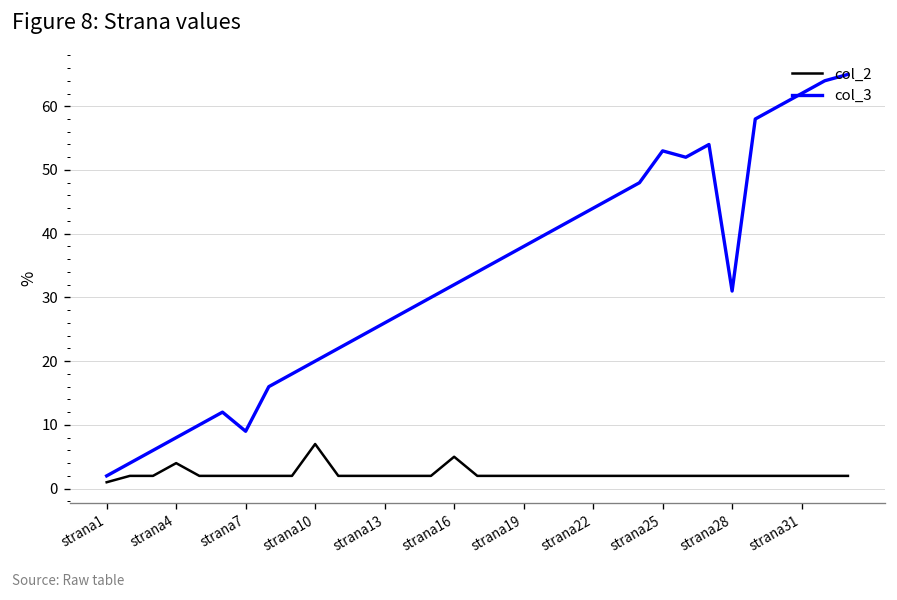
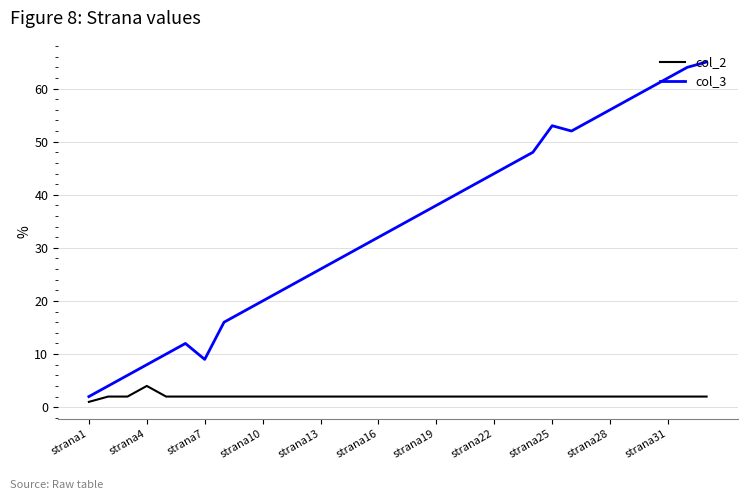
  {
    "col_2": {
      "strana1": 1,
      "strana4": 4,
      "strana7": 2,
-     "strana10": 7,
+     "strana10": 2,
      "strana13": 2,
-     "strana16": 5,
+     "strana16": 2,
      "strana19": 2,
      "strana22": 2,
      "strana25": 2,
      "strana28": 2,
      "strana31": 2
    },
    "col_3": {
      "strana1": 2,
      "strana4": 8,
      "strana7": 9,
      "strana10": 20,
      "strana13": 26,
      "strana16": 32,
      "strana19": 38,
      "strana22": 44,
      "strana25": 53,
-     "strana28": 31,
+     "strana28": 56,
      "strana31": 62
    }
  }
